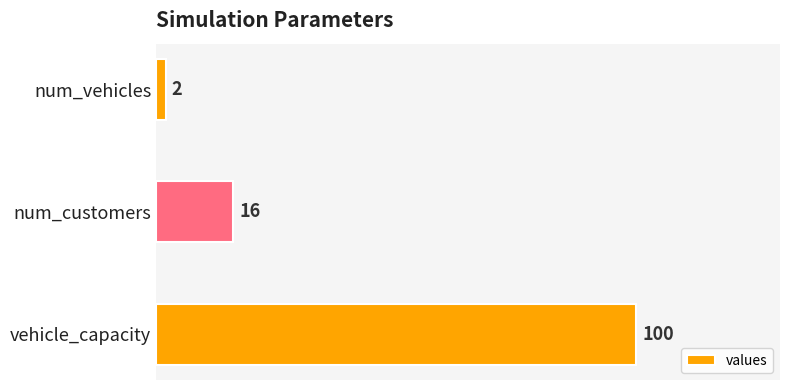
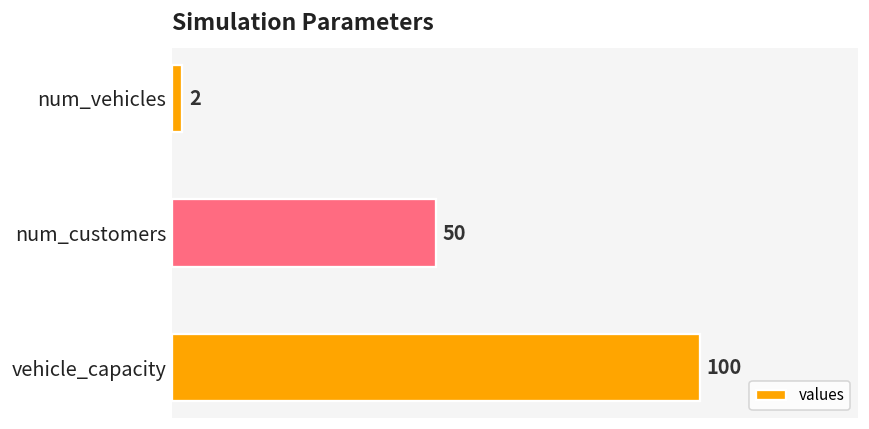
  {
    "num_vehicles": 2,
-   "num_customers": 16,
+   "num_customers": 50,
    "vehicle_capacity": 100
  }
